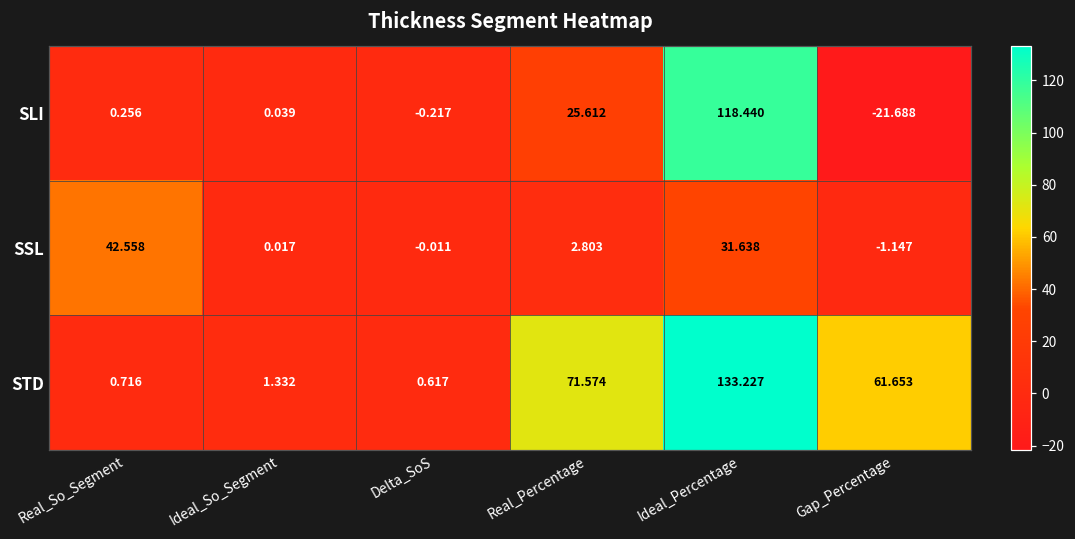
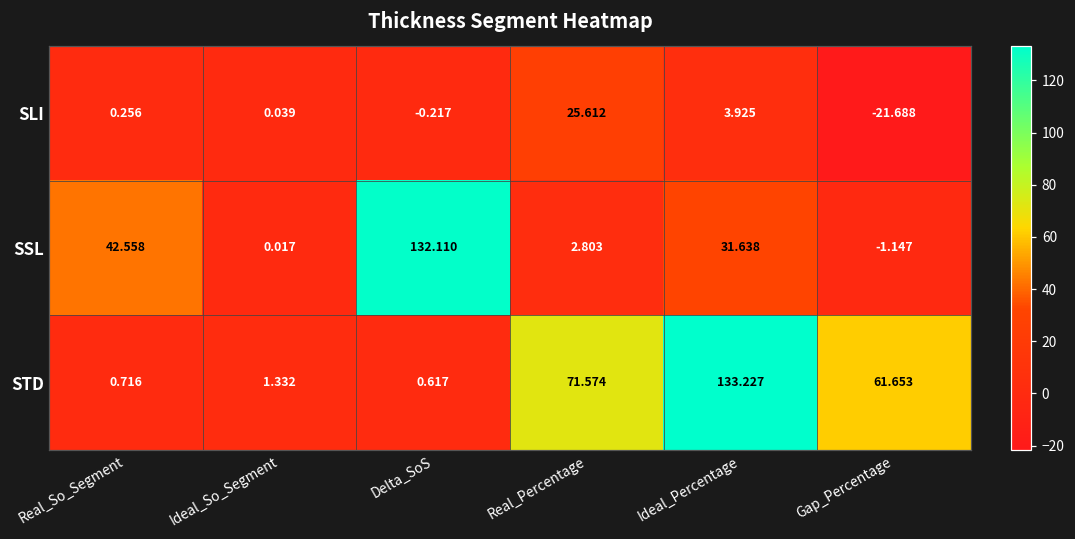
  {
    "SLI": {
      "Real_So_Segment": 0.256,
      "Ideal_So_Segment": 0.039,
      "Delta_SoS": -0.217,
      "Real_Percentage": 25.612,
-     "Ideal_Percentage": 118.440,
+     "Ideal_Percentage": 3.925,
      "Gap_Percentage": -21.688
    },
    "SSL": {
      "Real_So_Segment": 42.558,
      "Ideal_So_Segment": 0.017,
-     "Delta_SoS": -0.011,
+     "Delta_SoS": 132.110,
      "Real_Percentage": 2.803,
      "Ideal_Percentage": 31.638,
      "Gap_Percentage": -1.147
    },
    "STD": {
      "Real_So_Segment": 0.716,
      "Ideal_So_Segment": 1.332,
      "Delta_SoS": 0.617,
      "Real_Percentage": 71.574,
      "Ideal_Percentage": 133.227,
      "Gap_Percentage": 61.653
    }
  }
